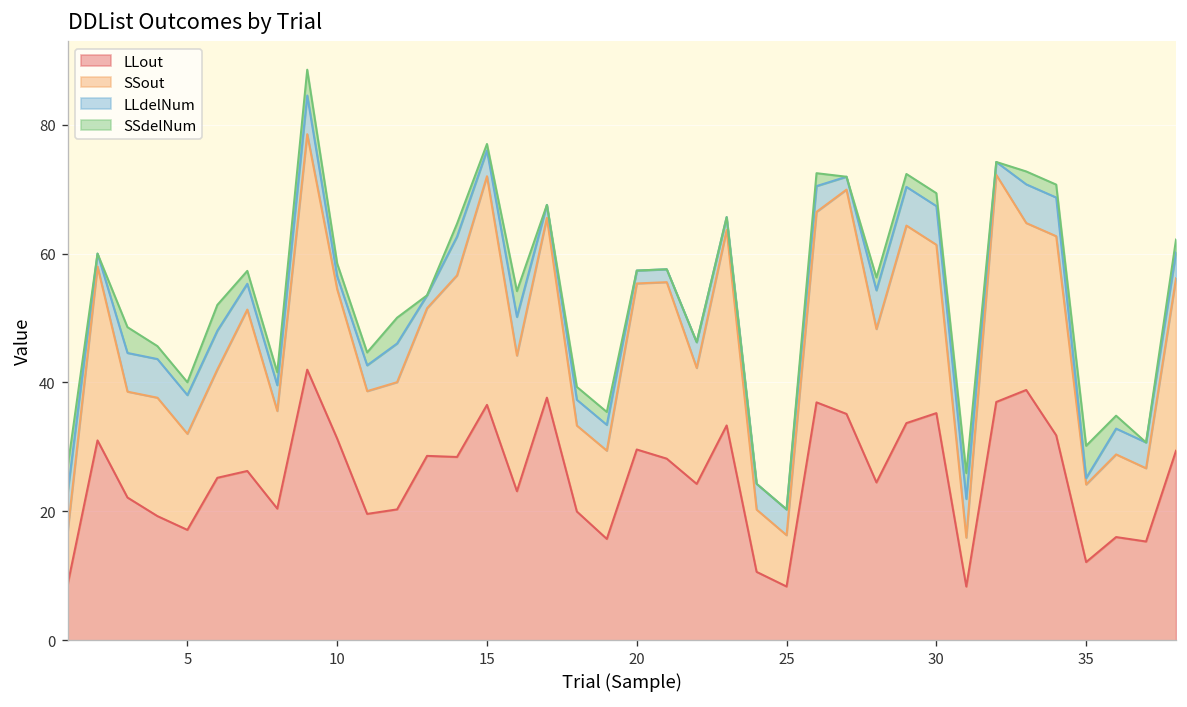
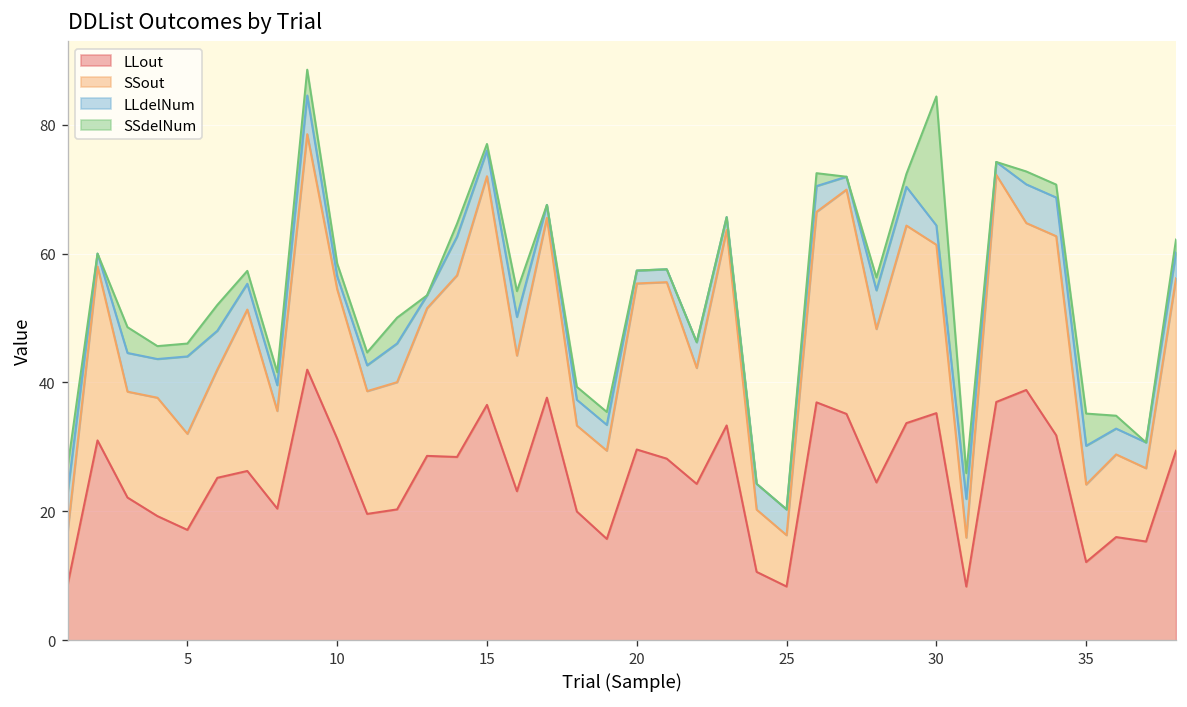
  {
    "LLdelNum": {
-     "5": 6,
+     "5": 12,
      "10": 2,
      "15": 4,
-     "30": 6,
-     "35": 1
+     "30": 3,
+     "35": 6
    },
    "SSdelNum": {
      "5": 2,
      "10": 2,
      "15": 1,
-     "30": 2,
+     "30": 20,
      "35": 5
    }
  }
